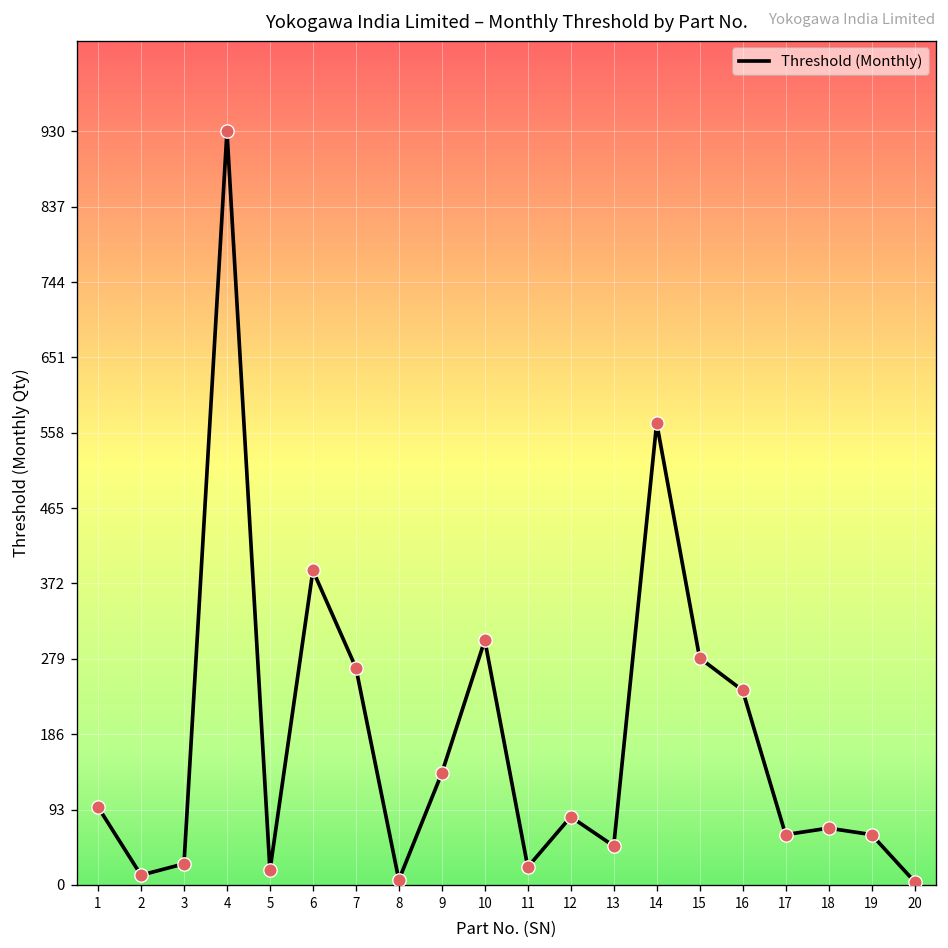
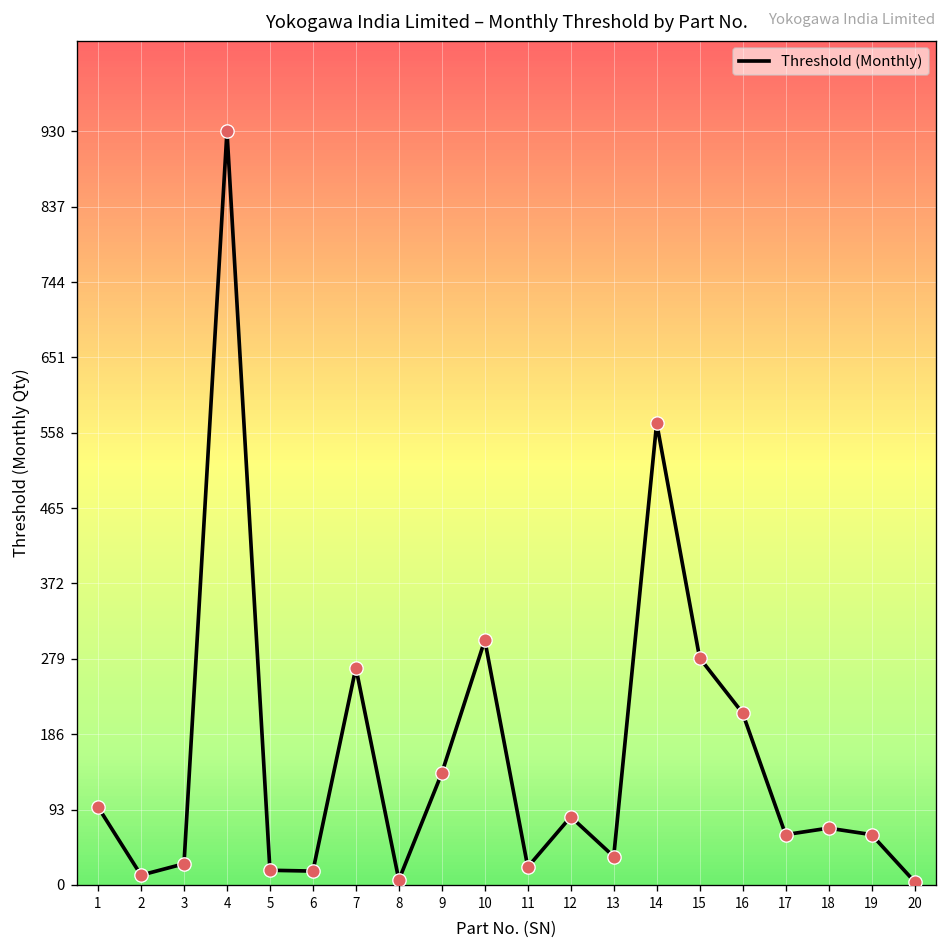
  {
    "1": 100,
    "2": 10,
    "3": 30,
    "4": 930,
    "5": 20,
-   "6": 390,
+   "6": 20,
    "7": 270,
    "8": 10,
    "9": 140,
    "10": 300,
    "11": 20,
    "12": 80,
-   "13": 50,
+   "13": 40,
    "14": 570,
    "15": 280,
-   "16": 240,
+   "16": 210,
    "17": 60,
    "18": 70,
    "19": 60,
    "20": 0
  }
